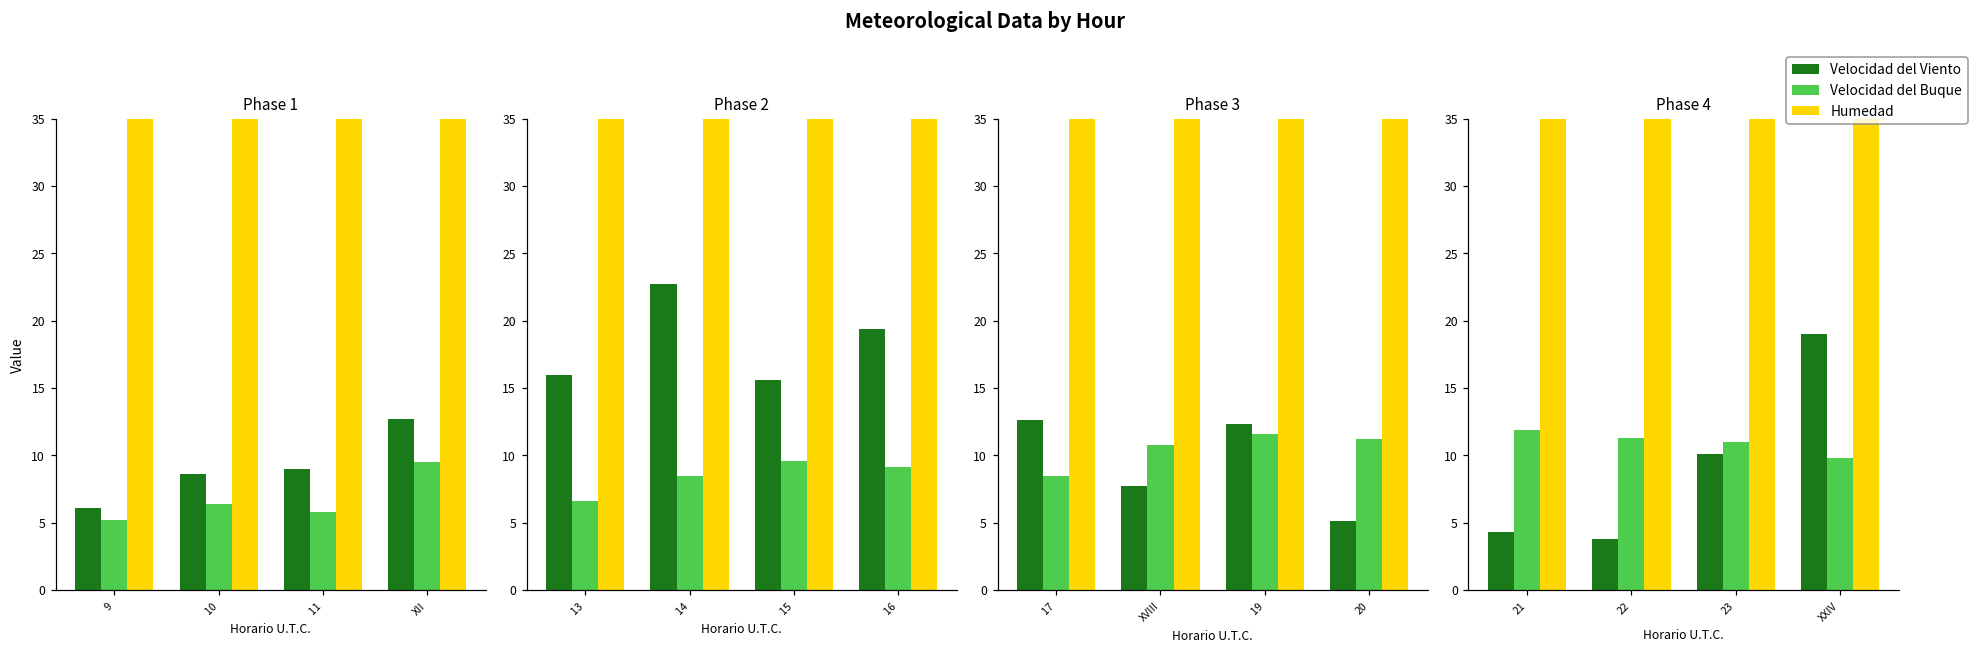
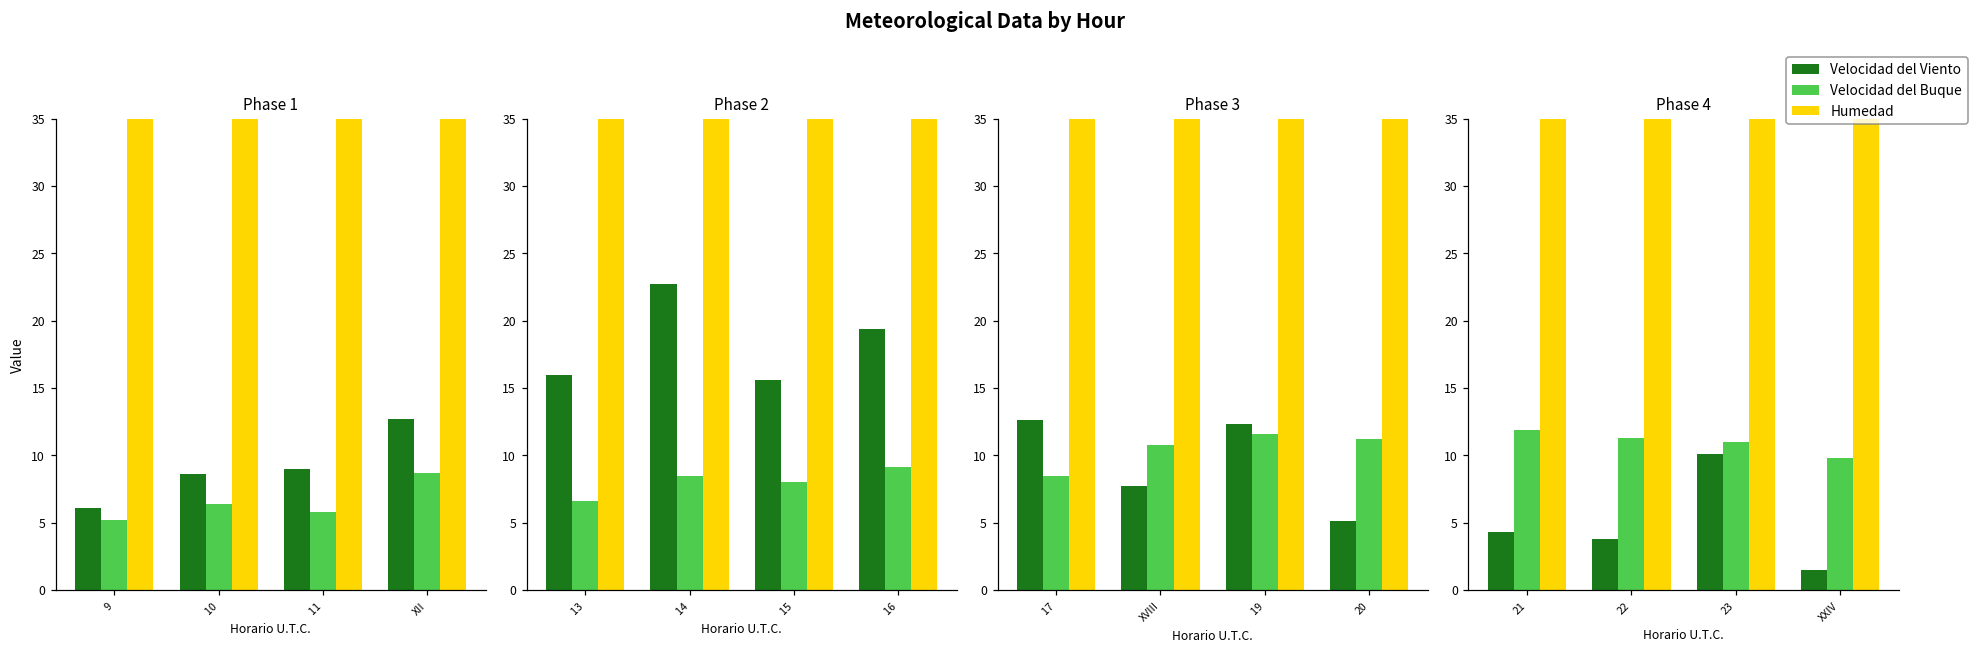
  {
    "Phase 1": {
      "Velocidad del Viento": {
        "9": 6.1,
        "10": 8.6,
        "11": 9.0,
        "XII": 12.7
      },
      "Velocidad del Buque": {
        "9": 5.2,
        "10": 6.4,
        "11": 5.8,
-       "XII": 9.5
+       "XII": 8.7
      }
    },
    "Phase 2": {
      "Velocidad del Viento": {
        "13": 16.0,
        "14": 22.7,
        "15": 15.6,
        "16": 19.4
      },
      "Velocidad del Buque": {
        "13": 6.6,
        "14": 8.5,
-       "15": 9.6,
+       "15": 8.0,
        "16": 9.1
      }
    },
    "Phase 3": {
      "Velocidad del Viento": {
        "17": 12.6,
        "XVIII": 7.7,
        "19": 12.3,
        "20": 5.1
      },
      "Velocidad del Buque": {
        "17": 8.5,
        "XVIII": 10.8,
        "19": 11.6,
        "20": 11.2
      }
    },
    "Phase 4": {
      "Velocidad del Viento": {
        "21": 4.3,
        "22": 3.8,
        "23": 10.1,
-       "XXIV": 19.0
+       "XXIV": 1.5
      },
      "Velocidad del Buque": {
        "21": 11.9,
        "22": 11.3,
        "23": 11.0,
        "XXIV": 9.8
      }
    }
  }
